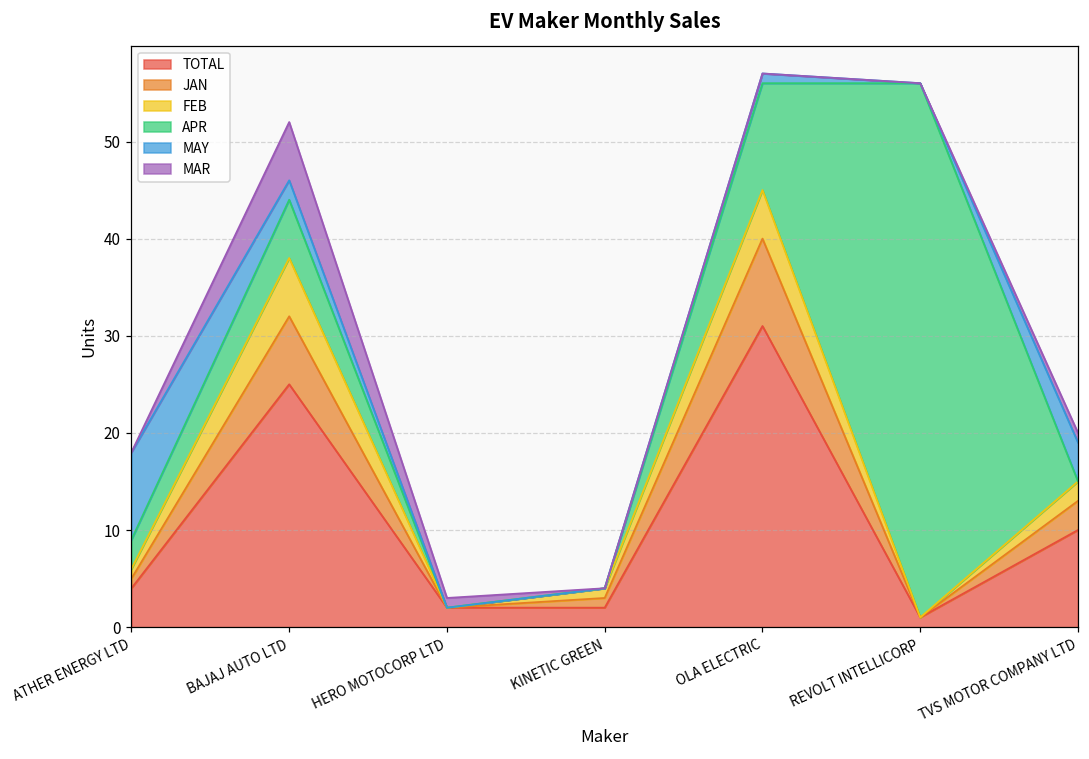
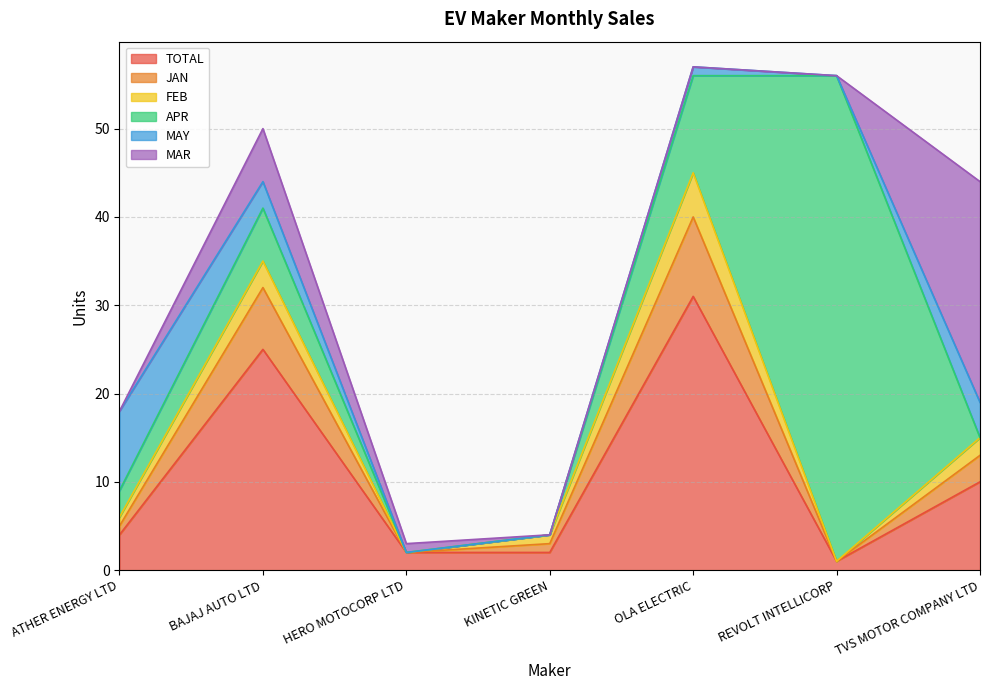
  {
    "FEB": {
      "ATHER ENERGY LTD": 1,
-     "BAJAJ AUTO LTD": 6,
+     "BAJAJ AUTO LTD": 3,
      "OLA ELECTRIC": 5
    },
    "APR": {
      "ATHER ENERGY LTD": 3,
      "BAJAJ AUTO LTD": 6,
      "OLA ELECTRIC": 11
    },
    "MAY": {
-     "BAJAJ AUTO LTD": 2,
+     "BAJAJ AUTO LTD": 3,
      "TVS MOTOR COMPANY LTD": 4
    },
    "MAR": {
      "BAJAJ AUTO LTD": 6,
      "HERO MOTOCORP LTD": 1,
-     "TVS MOTOR COMPANY LTD": 1
+     "TVS MOTOR COMPANY LTD": 25
    }
  }
